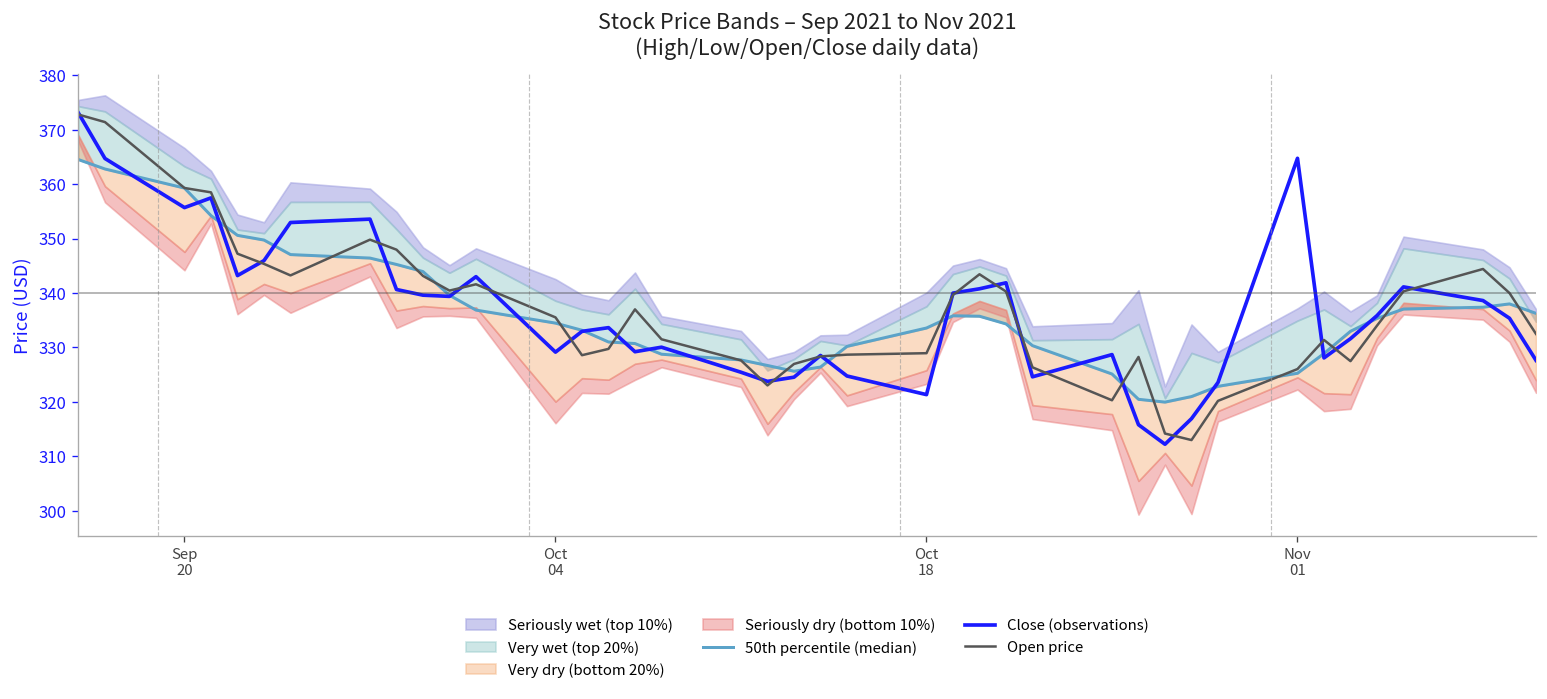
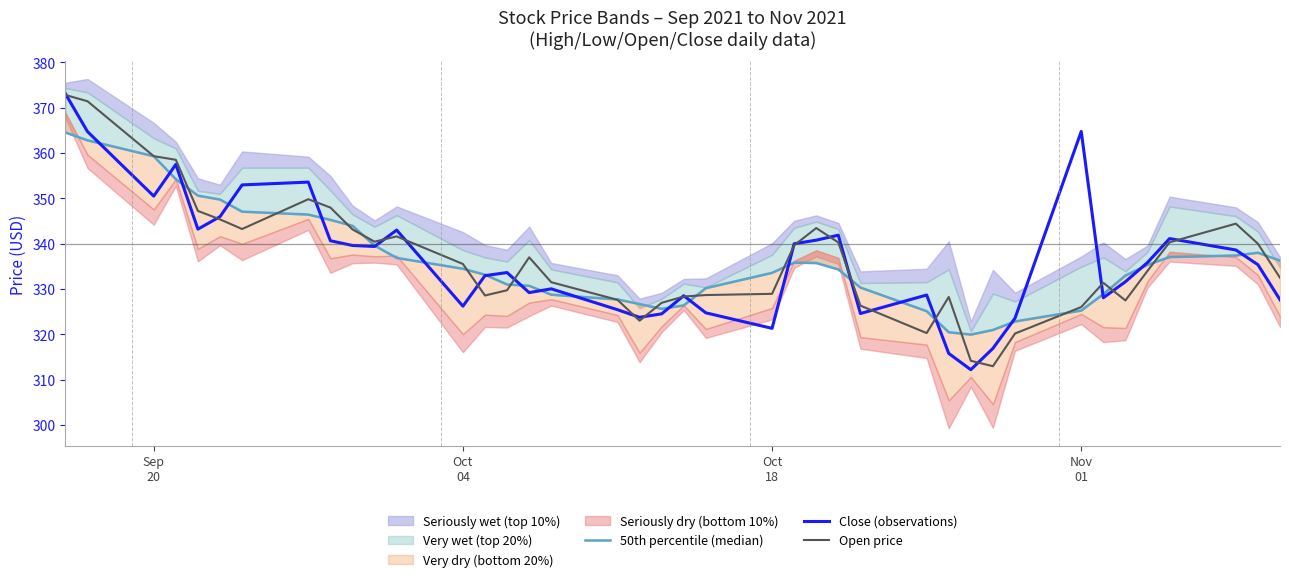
  {
    "Close (observations)": {
-     "Sep 20": 356,
-     "Oct 04": 329,
+     "Sep 20": 350,
+     "Oct 04": 326,
      "Oct 18": 321,
      "Nov 01": 365
    },
    "Open price": {
      "Oct 04": 336,
      "Oct 18": 329,
      "Nov 01": 326
    }
  }
